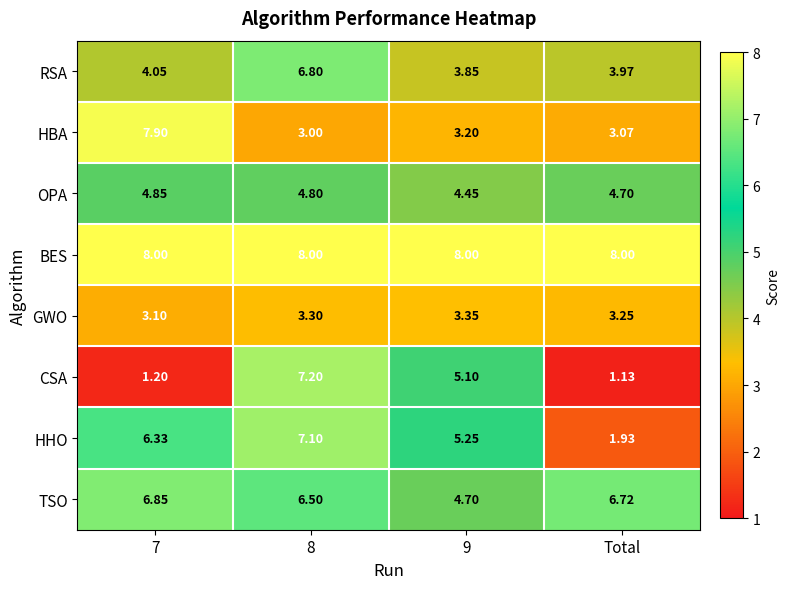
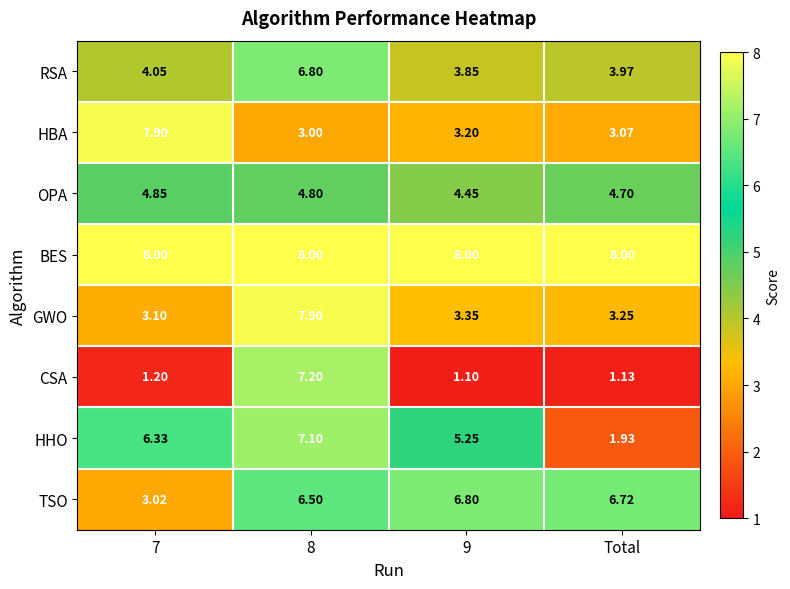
  {
    "RSA": {
      "7": 4.05,
      "8": 6.80,
      "9": 3.85,
      "Total": 3.97
    },
    "HBA": {
      "7": 7.90,
      "8": 3.00,
      "9": 3.20,
      "Total": 3.07
    },
    "OPA": {
      "7": 4.85,
      "8": 4.80,
      "9": 4.45,
      "Total": 4.70
    },
    "BES": {
      "7": 8.00,
      "8": 8.00,
      "9": 8.00,
      "Total": 8.00
    },
    "GWO": {
      "7": 3.10,
-     "8": 3.30,
+     "8": 7.90,
      "9": 3.35,
      "Total": 3.25
    },
    "CSA": {
      "7": 1.20,
      "8": 7.20,
-     "9": 5.10,
+     "9": 1.10,
      "Total": 1.13
    },
    "HHO": {
      "7": 6.33,
      "8": 7.10,
      "9": 5.25,
      "Total": 1.93
    },
    "TSO": {
-     "7": 6.85,
+     "7": 3.02,
      "8": 6.50,
-     "9": 4.70,
+     "9": 6.80,
      "Total": 6.72
    }
  }
